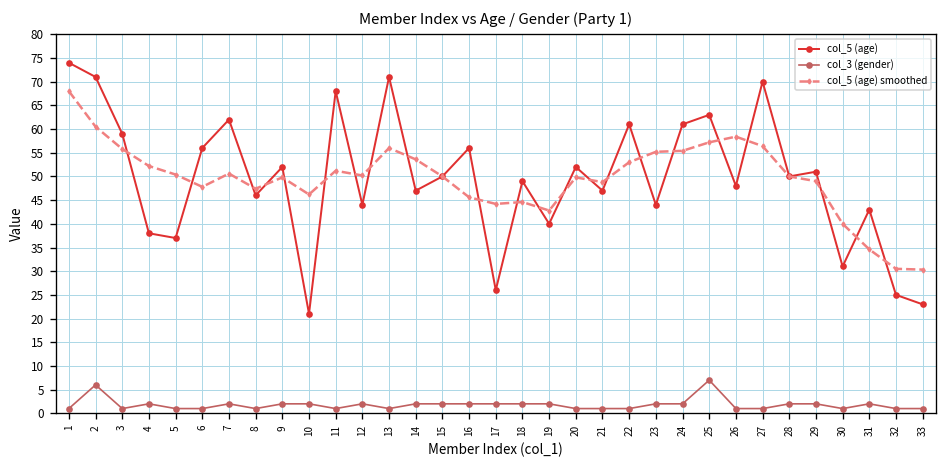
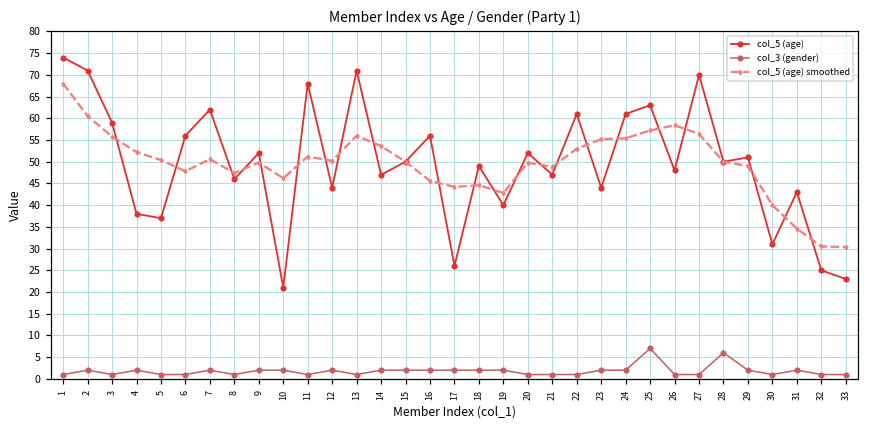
  {
    "col_5 (age)": {
      "1": 74,
      "2": 71,
      "3": 59,
      "4": 38,
      "5": 37,
      "6": 56,
      "7": 62,
      "8": 46,
      "9": 52,
      "10": 21,
      "11": 68,
      "12": 44,
      "13": 71,
      "14": 47,
      "16": 56,
      "17": 26,
      "18": 49,
      "19": 40,
      "20": 52,
      "21": 47,
      "22": 61,
      "23": 44,
      "24": 61,
      "25": 63,
      "26": 48,
      "27": 70,
      "29": 51,
      "30": 31,
      "31": 43,
      "32": 25,
      "33": 23
    },
    "col_3 (gender)": {
      "1": 1,
-     "2": 6,
+     "2": 2,
      "3": 1,
      "4": 2,
      "5": 1,
      "6": 1,
      "7": 2,
      "8": 1,
      "9": 2,
      "10": 2,
      "11": 1,
      "12": 2,
      "13": 1,
      "14": 2,
      "15": 2,
      "16": 2,
      "17": 2,
      "18": 2,
      "19": 2,
      "20": 1,
      "21": 1,
      "22": 1,
      "23": 2,
      "24": 2,
      "25": 7,
      "26": 1,
      "27": 1,
-     "28": 2,
+     "28": 6,
      "29": 2,
      "30": 1,
      "31": 2,
      "32": 1,
      "33": 1
    },
    "col_5 (age) smoothed": {
      "1": 68,
      "2": 61,
      "3": 56,
      "4": 52,
      "5": 50,
      "6": 48,
      "7": 51,
      "8": 47,
      "9": 50,
      "10": 46,
      "11": 51,
      "12": 50,
      "13": 56,
      "14": 54,
      "16": 46,
      "17": 44,
      "18": 45,
      "19": 43,
      "20": 50,
      "21": 49,
      "22": 53,
      "23": 55,
      "24": 55,
      "25": 57,
      "26": 58,
      "27": 56,
      "29": 49,
      "30": 40,
      "31": 35,
      "32": 31,
      "33": 30
    }
  }
